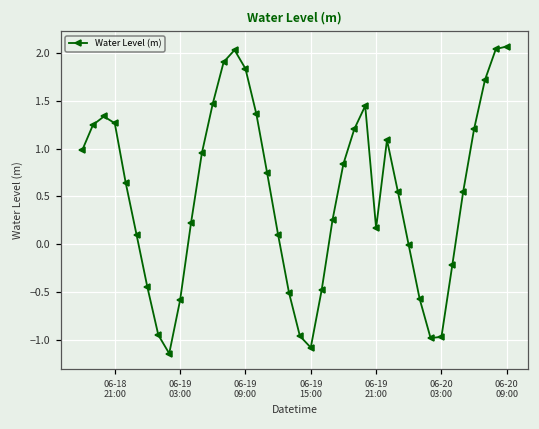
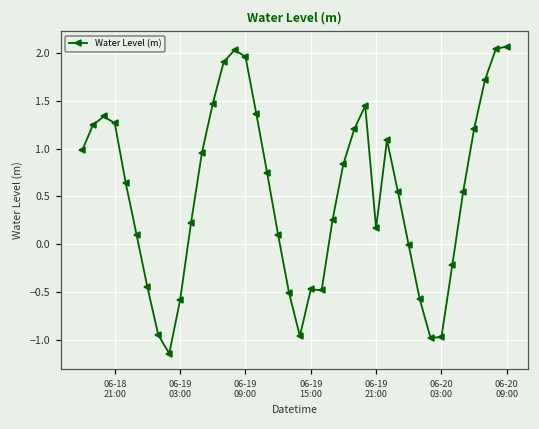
  {
    "06-18 21:00": 1.3,
    "06-19 03:00": -0.6,
-   "06-19 09:00": 1.8,
-   "06-19 15:00": -1.1,
+   "06-19 09:00": 2.0,
+   "06-19 15:00": -0.5,
    "06-19 21:00": 0.2,
    "06-20 03:00": -1.0,
    "06-20 09:00": 2.1
  }
